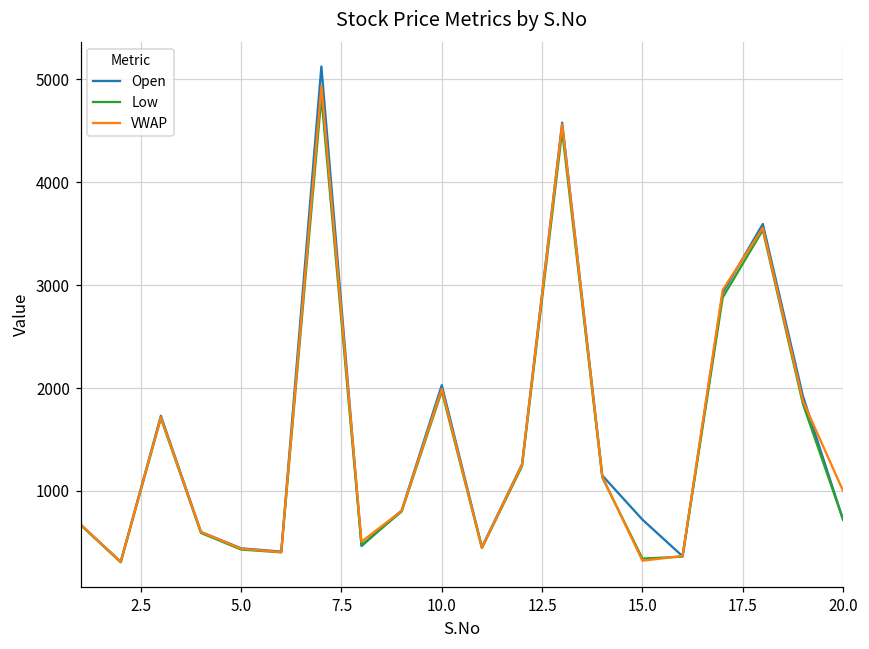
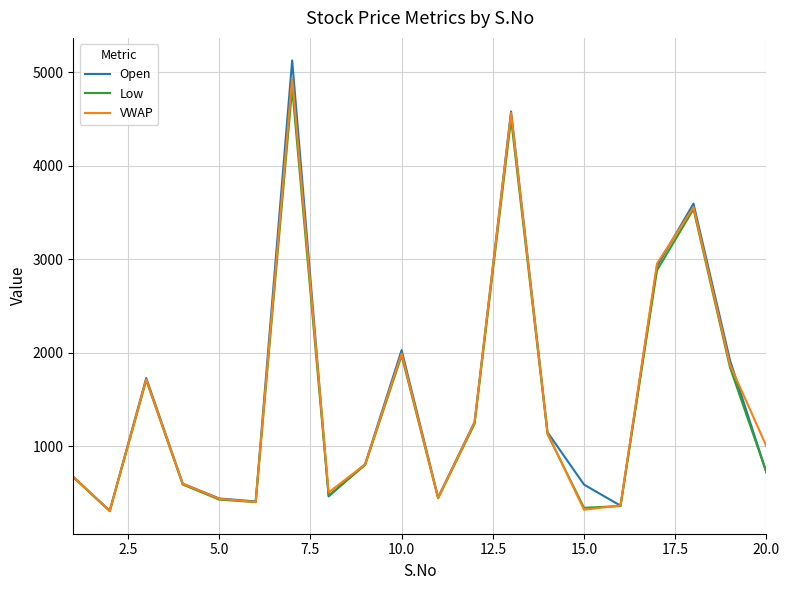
  {
    "Open": {
      "10.0": 2000,
-     "15.0": 700
+     "15.0": 600
    },
    "VWAP": {
      "20.0": 1000
    }
  }
